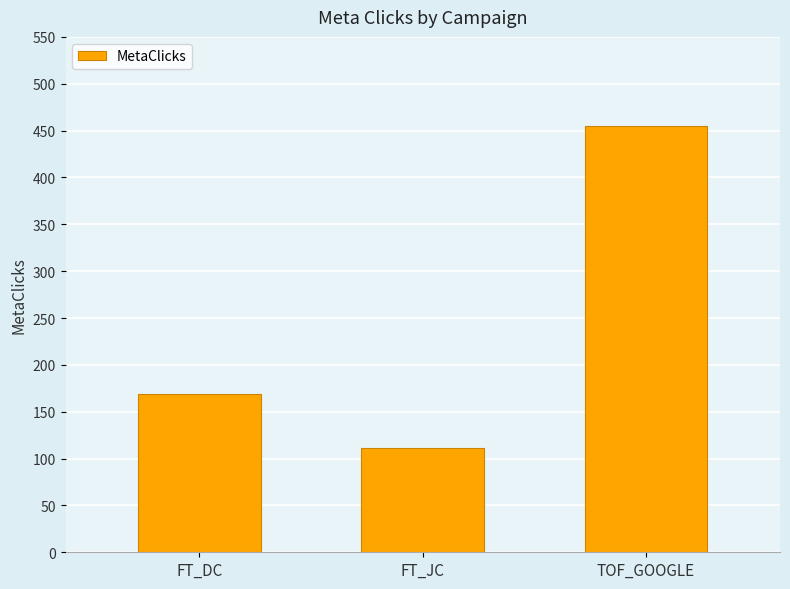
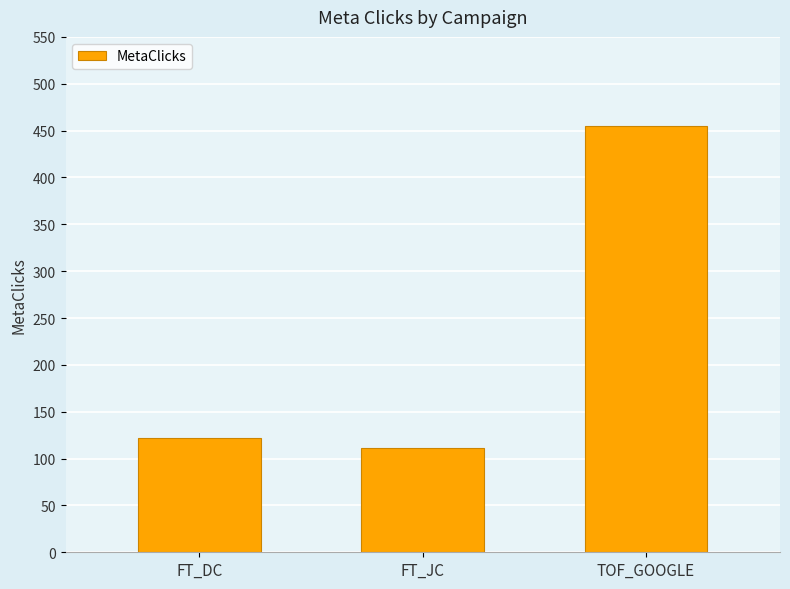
  {
-   "FT_DC": 170,
+   "FT_DC": 120,
    "FT_JC": 110,
    "TOF_GOOGLE": 460
  }
